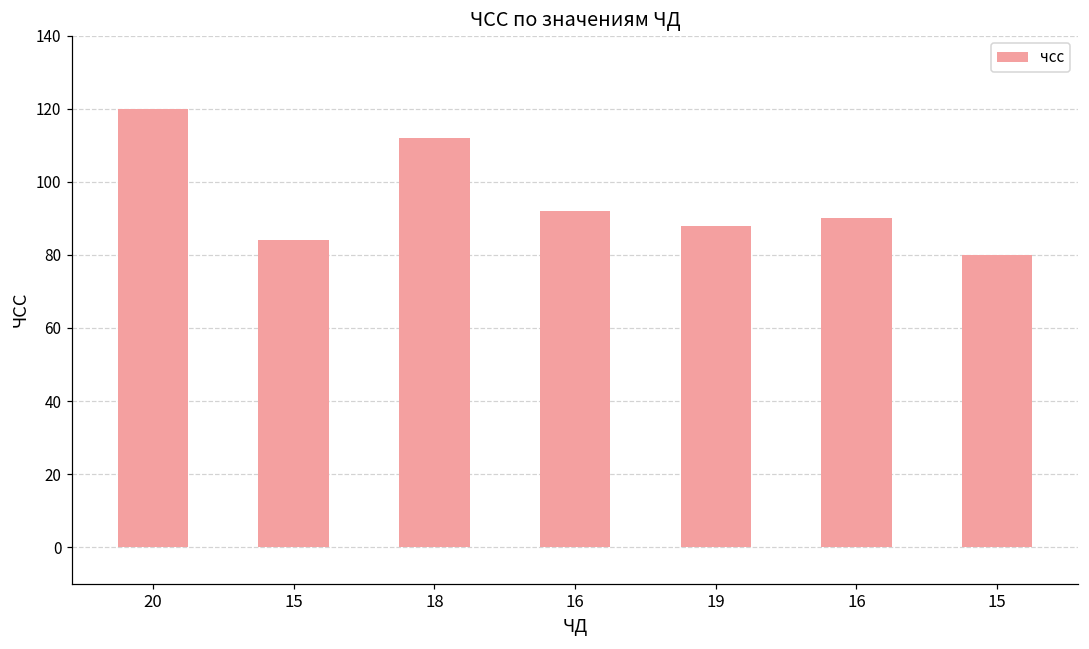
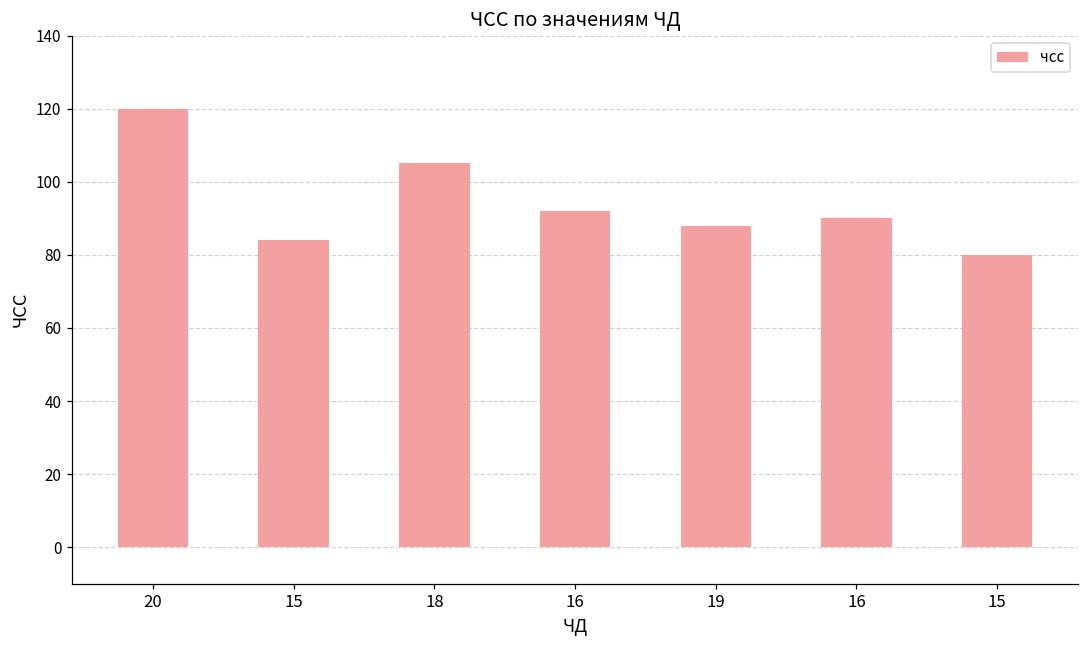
  {
    "20": 120,
-   "18": 112,
+   "18": 105,
    "19": 88
  }
